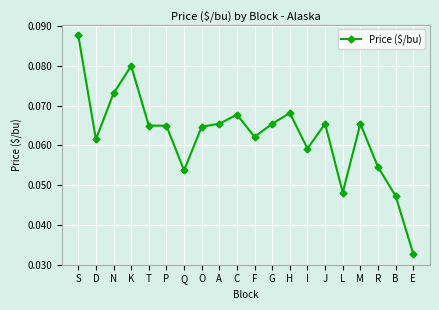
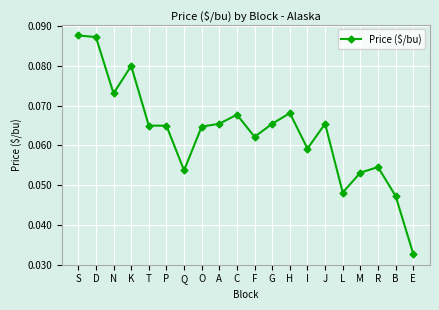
  {
    "S": 0.088,
-   "D": 0.062,
+   "D": 0.087,
    "N": 0.073,
    "K": 0.080,
    "T": 0.065,
    "P": 0.065,
    "Q": 0.054,
    "O": 0.065,
    "A": 0.065,
    "C": 0.068,
    "F": 0.062,
    "G": 0.065,
    "H": 0.068,
    "I": 0.059,
    "J": 0.065,
    "L": 0.048,
-   "M": 0.065,
+   "M": 0.053,
    "R": 0.055,
    "B": 0.047,
    "E": 0.033
  }
